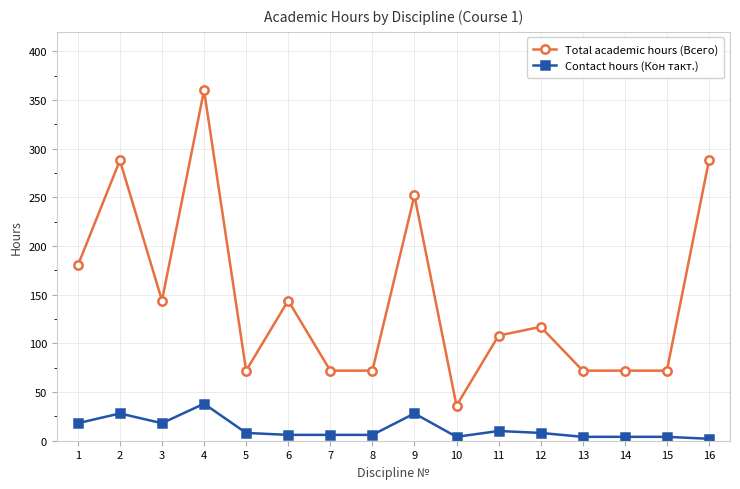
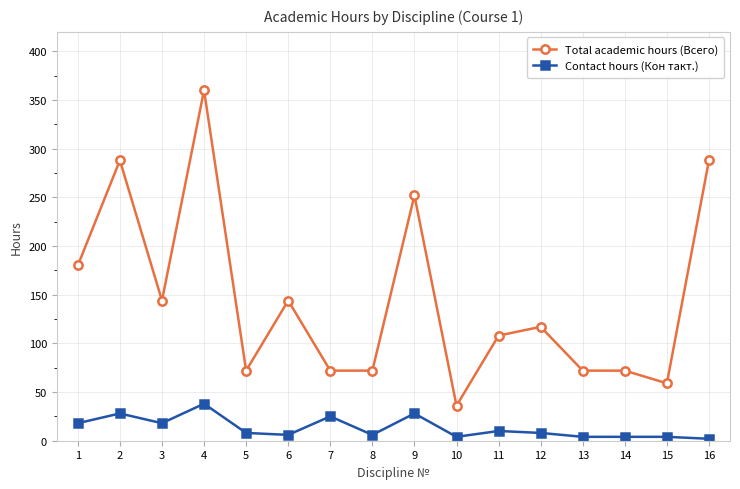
  {
    "Total academic hours (Всего)": {
      "1": 180,
      "2": 290,
      "3": 140,
      "4": 360,
      "5": 70,
      "6": 140,
      "7": 70,
      "8": 70,
      "9": 250,
      "10": 40,
      "11": 110,
      "12": 120,
      "13": 70,
      "14": 70,
-     "15": 70,
+     "15": 60,
      "16": 290
    },
    "Contact hours (Кон такт.)": {
      "1": 20,
      "2": 30,
      "3": 20,
      "4": 40,
      "5": 10,
      "6": 10,
-     "7": 10,
+     "7": 30,
      "8": 10,
      "9": 30,
      "10": 0,
      "11": 10,
      "12": 10,
      "13": 0,
      "14": 0,
      "15": 0,
      "16": 0
    }
  }
